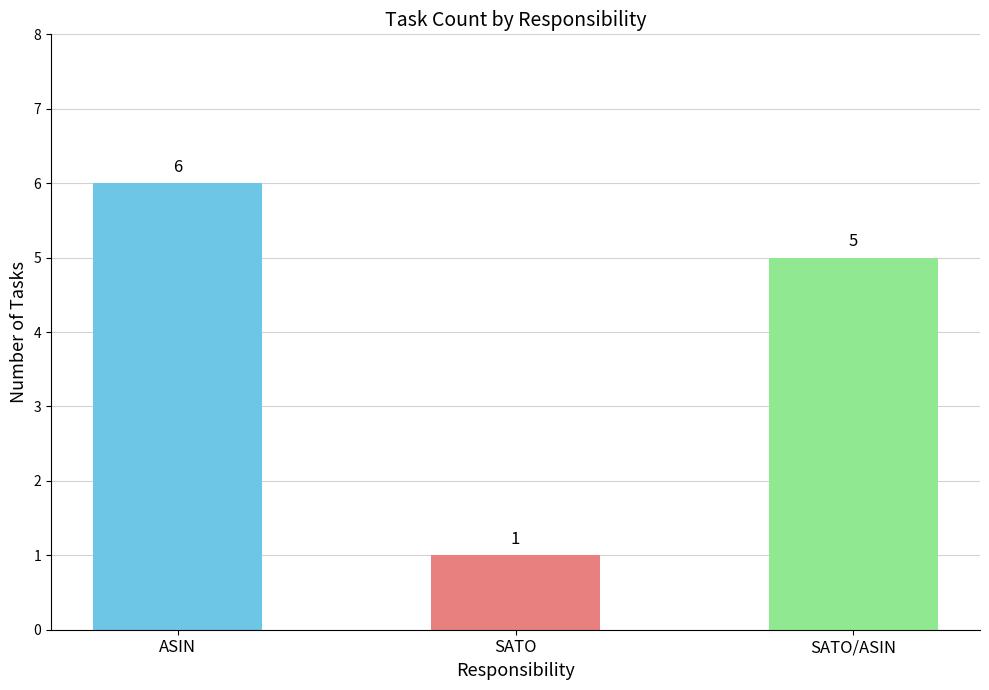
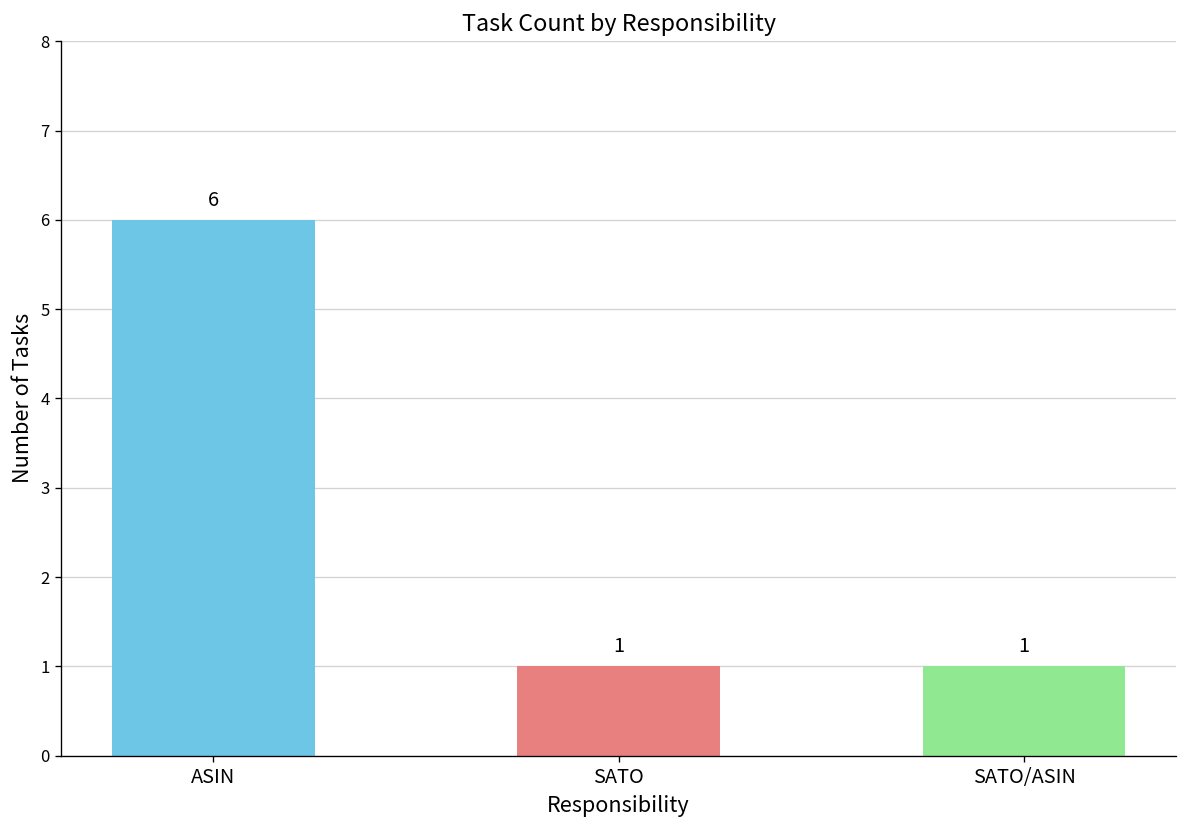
  {
    "ASIN": 6,
    "SATO": 1,
-   "SATO/ASIN": 5
+   "SATO/ASIN": 1
  }
